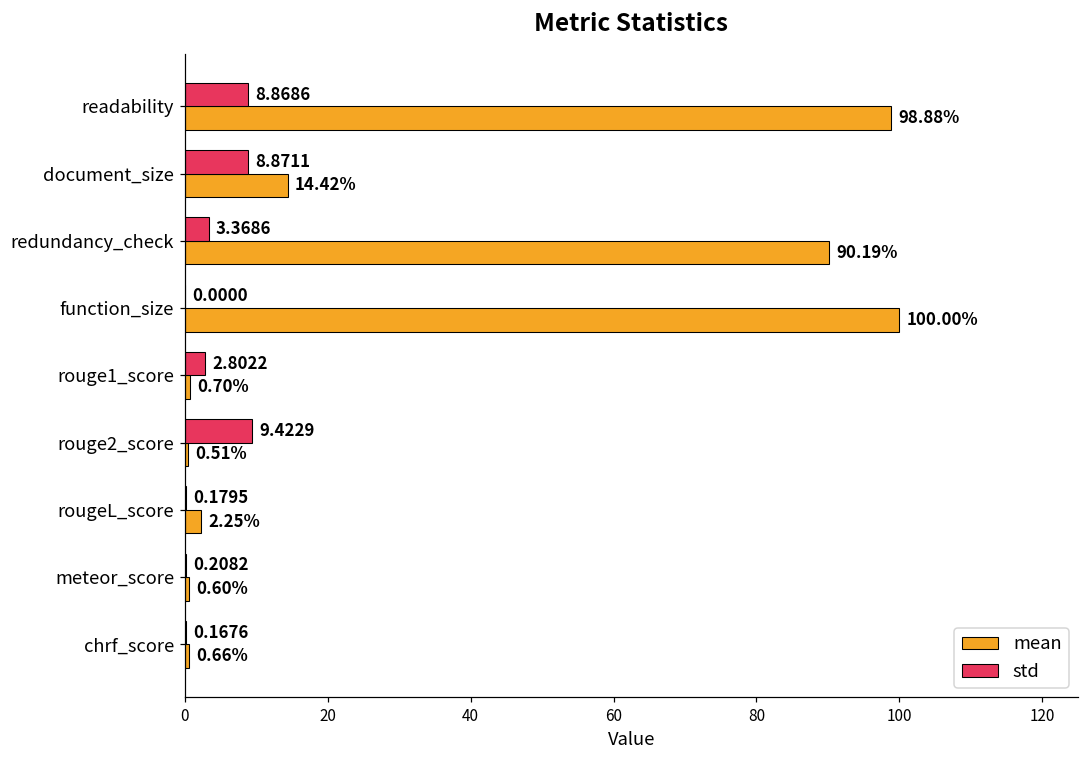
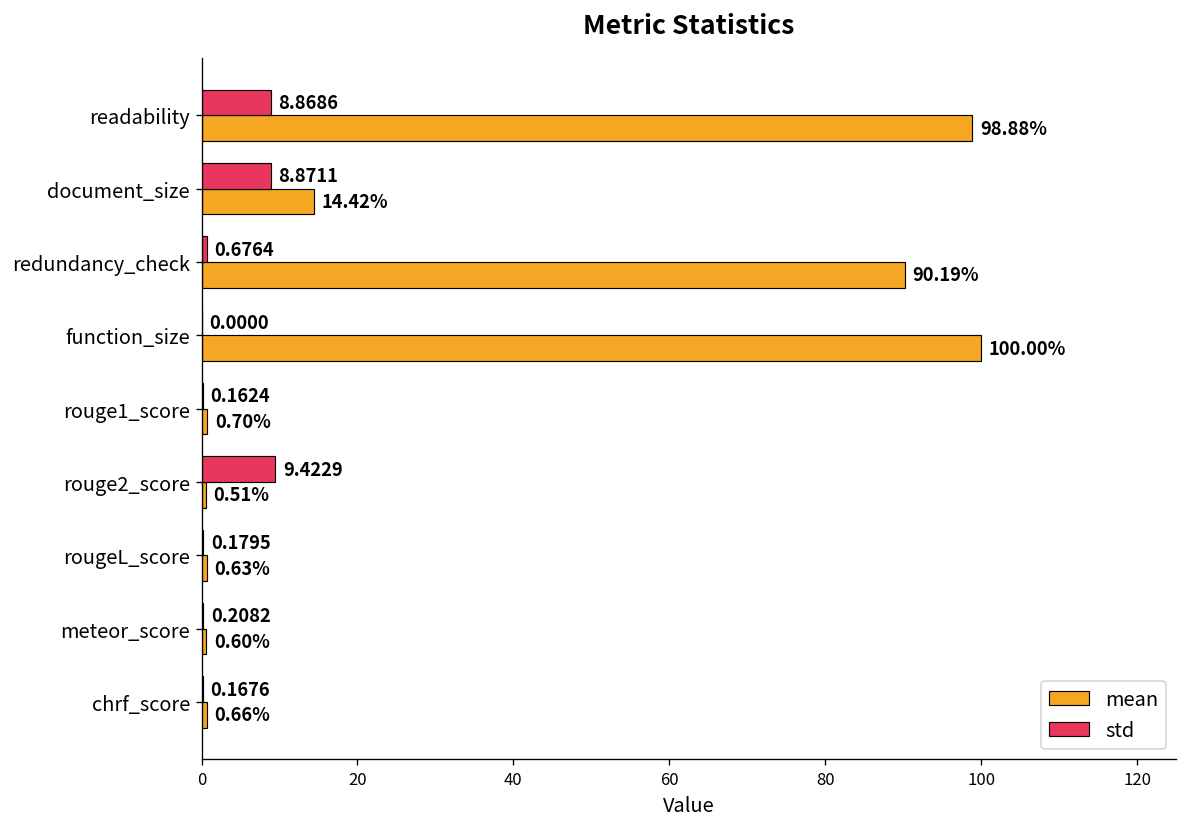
  {
    "mean": {
      "readability": "98.88%",
      "document_size": "14.42%",
      "redundancy_check": "90.19%",
      "function_size": "100.00%",
      "rouge1_score": "0.70%",
      "rouge2_score": "0.51%",
-     "rougeL_score": "2.25%",
+     "rougeL_score": "0.63%",
      "meteor_score": "0.60%",
      "chrf_score": "0.66%"
    },
    "std": {
      "readability": "8.8686",
      "document_size": "8.8711",
-     "redundancy_check": "3.3686",
+     "redundancy_check": "0.6764",
      "function_size": "0.0000",
-     "rouge1_score": "2.8022",
+     "rouge1_score": "0.1624",
      "rouge2_score": "9.4229",
      "rougeL_score": "0.1795",
      "meteor_score": "0.2082",
      "chrf_score": "0.1676"
    }
  }
